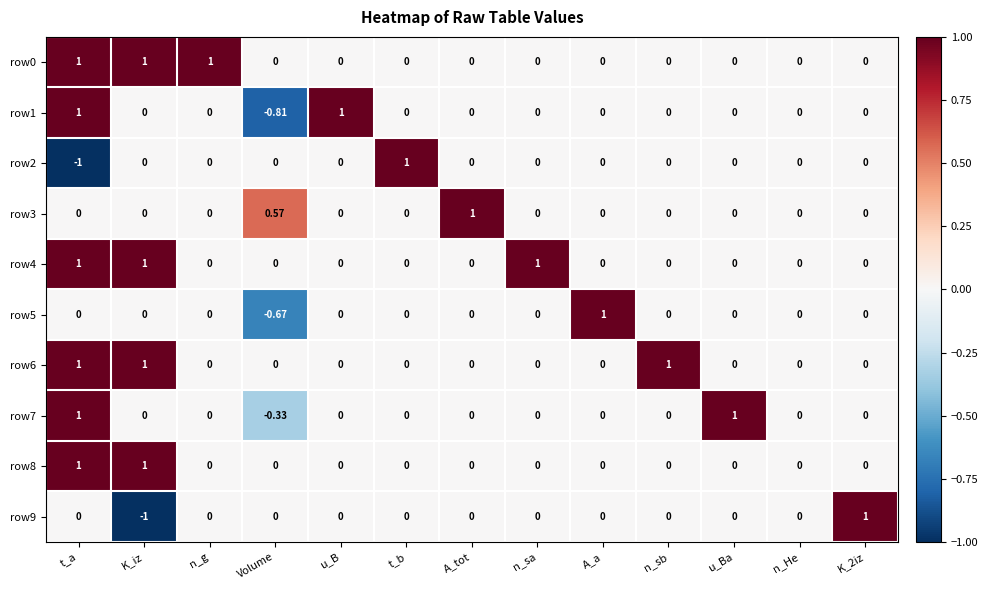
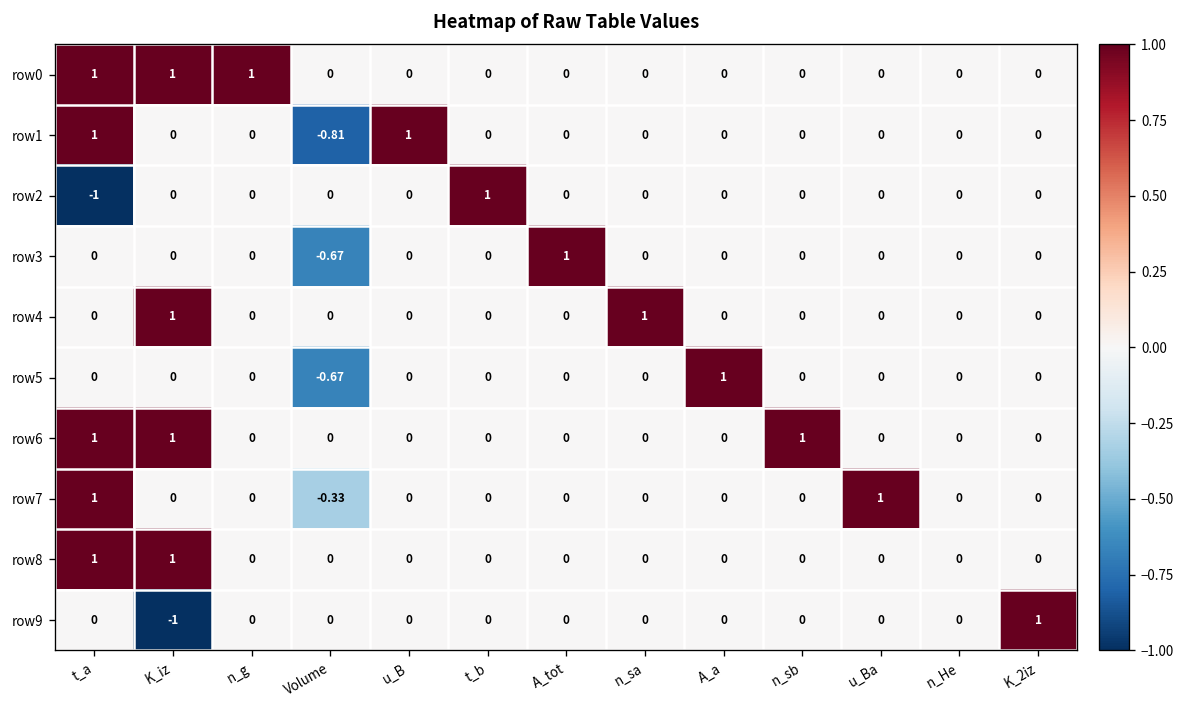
  {
    "row0": {
      "t_a": 1,
      "K_iz": 1,
      "n_g": 1,
      "Volume": 0,
      "u_B": 0,
      "t_b": 0,
      "A_tot": 0,
      "n_sa": 0,
      "A_a": 0,
      "n_sb": 0,
      "u_Ba": 0,
      "n_He": 0,
      "K_2iz": 0
    },
    "row1": {
      "t_a": 1,
      "K_iz": 0,
      "n_g": 0,
      "Volume": -0.81,
      "u_B": 1,
      "t_b": 0,
      "A_tot": 0,
      "n_sa": 0,
      "A_a": 0,
      "n_sb": 0,
      "u_Ba": 0,
      "n_He": 0,
      "K_2iz": 0
    },
    "row2": {
      "t_a": -1,
      "K_iz": 0,
      "n_g": 0,
      "Volume": 0,
      "u_B": 0,
      "t_b": 1,
      "A_tot": 0,
      "n_sa": 0,
      "A_a": 0,
      "n_sb": 0,
      "u_Ba": 0,
      "n_He": 0,
      "K_2iz": 0
    },
    "row3": {
      "t_a": 0,
      "K_iz": 0,
      "n_g": 0,
-     "Volume": 0.57,
+     "Volume": -0.67,
      "u_B": 0,
      "t_b": 0,
      "A_tot": 1,
      "n_sa": 0,
      "A_a": 0,
      "n_sb": 0,
      "u_Ba": 0,
      "n_He": 0,
      "K_2iz": 0
    },
    "row4": {
-     "t_a": 1,
+     "t_a": 0,
      "K_iz": 1,
      "n_g": 0,
      "Volume": 0,
      "u_B": 0,
      "t_b": 0,
      "A_tot": 0,
      "n_sa": 1,
      "A_a": 0,
      "n_sb": 0,
      "u_Ba": 0,
      "n_He": 0,
      "K_2iz": 0
    },
    "row5": {
      "t_a": 0,
      "K_iz": 0,
      "n_g": 0,
      "Volume": -0.67,
      "u_B": 0,
      "t_b": 0,
      "A_tot": 0,
      "n_sa": 0,
      "A_a": 1,
      "n_sb": 0,
      "u_Ba": 0,
      "n_He": 0,
      "K_2iz": 0
    },
    "row6": {
      "t_a": 1,
      "K_iz": 1,
      "n_g": 0,
      "Volume": 0,
      "u_B": 0,
      "t_b": 0,
      "A_tot": 0,
      "n_sa": 0,
      "A_a": 0,
      "n_sb": 1,
      "u_Ba": 0,
      "n_He": 0,
      "K_2iz": 0
    },
    "row7": {
      "t_a": 1,
      "K_iz": 0,
      "n_g": 0,
      "Volume": -0.33,
      "u_B": 0,
      "t_b": 0,
      "A_tot": 0,
      "n_sa": 0,
      "A_a": 0,
      "n_sb": 0,
      "u_Ba": 1,
      "n_He": 0,
      "K_2iz": 0
    },
    "row8": {
      "t_a": 1,
      "K_iz": 1,
      "n_g": 0,
      "Volume": 0,
      "u_B": 0,
      "t_b": 0,
      "A_tot": 0,
      "n_sa": 0,
      "A_a": 0,
      "n_sb": 0,
      "u_Ba": 0,
      "n_He": 0,
      "K_2iz": 0
    },
    "row9": {
      "t_a": 0,
      "K_iz": -1,
      "n_g": 0,
      "Volume": 0,
      "u_B": 0,
      "t_b": 0,
      "A_tot": 0,
      "n_sa": 0,
      "A_a": 0,
      "n_sb": 0,
      "u_Ba": 0,
      "n_He": 0,
      "K_2iz": 1
    }
  }
